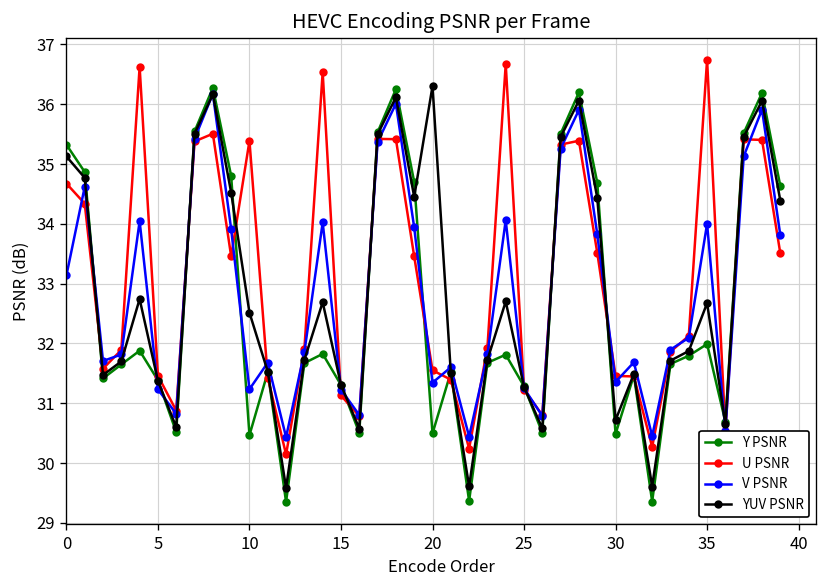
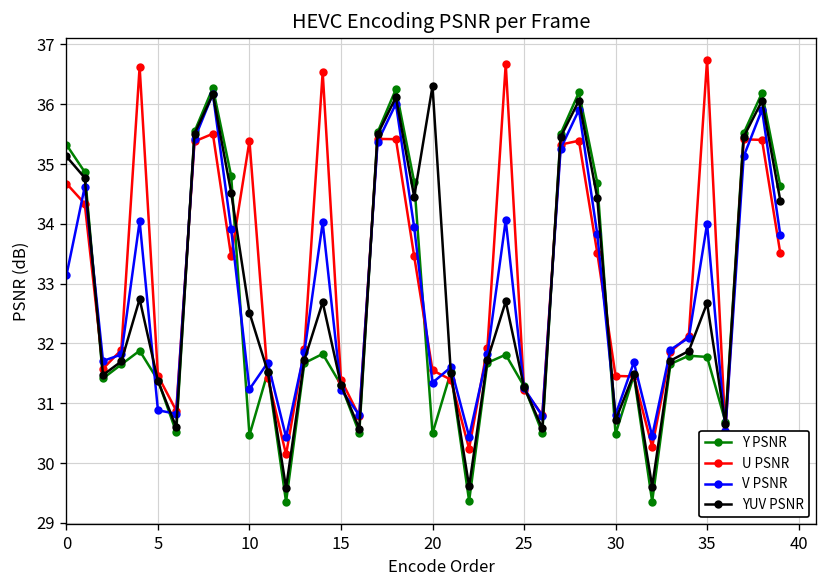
  {
    "Y PSNR": {
      "0": 35.3,
      "10": 30.5,
      "20": 30.5,
      "30": 30.5,
-     "35": 32.0
+     "35": 31.8
    },
    "U PSNR": {
      "0": 34.7,
      "5": 31.5,
      "10": 35.4,
-     "15": 31.1,
+     "15": 31.4,
      "20": 31.6,
      "30": 31.5,
      "35": 36.7
    },
    "V PSNR": {
      "0": 33.1,
-     "5": 31.2,
+     "5": 30.9,
      "10": 31.2,
      "15": 31.2,
      "20": 31.3,
-     "30": 31.4,
+     "30": 30.8,
      "35": 34.0
    },
    "YUV PSNR": {
      "0": 35.1,
      "10": 32.5,
      "20": 36.3,
      "30": 30.7,
      "35": 32.7
    }
  }
